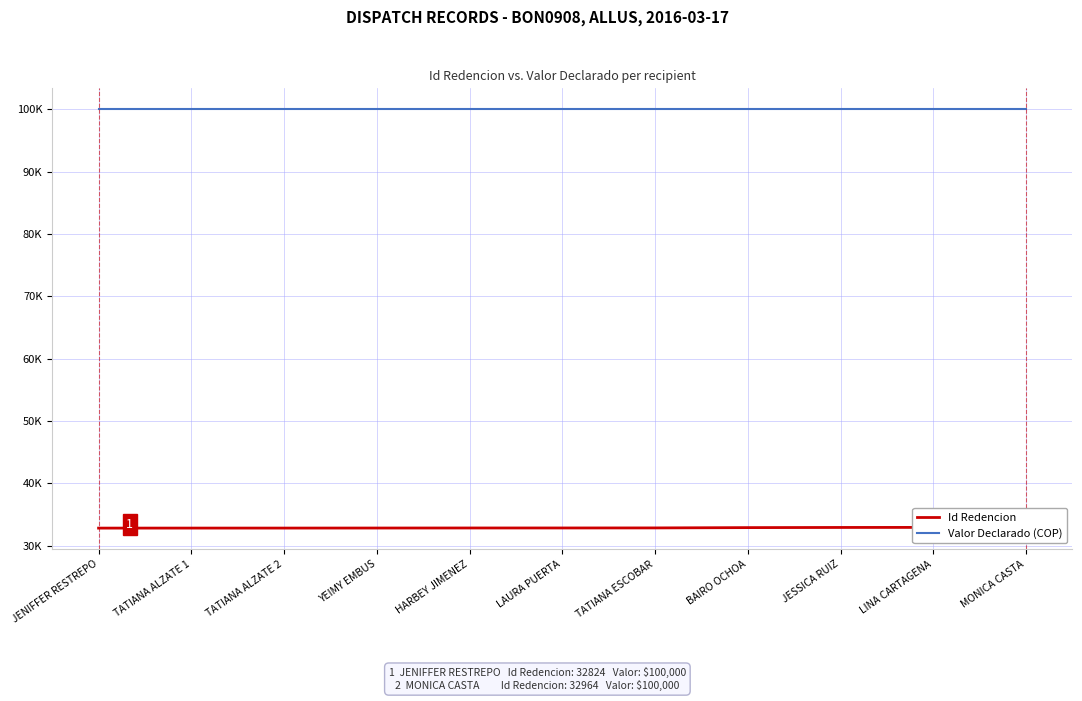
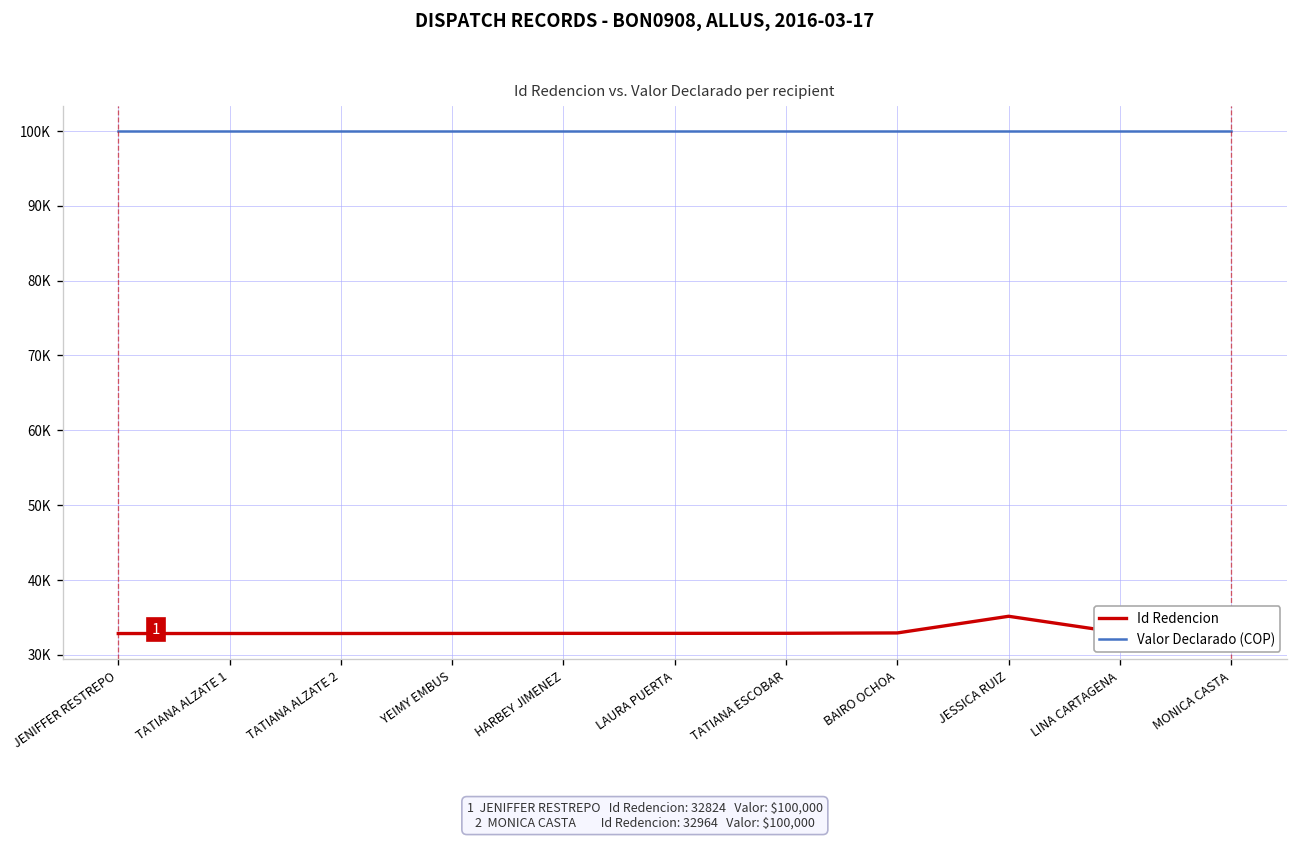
  {
    "Id Redencion": {
      "JENIFFER RESTREPO": 33000,
      "TATIANA ALZATE 1": 33000,
      "TATIANA ALZATE 2": 33000,
      "YEIMY EMBUS": 33000,
      "HARBEY JIMENEZ": 33000,
      "LAURA PUERTA": 33000,
      "TATIANA ESCOBAR": 33000,
      "BAIRO OCHOA": 33000,
-     "JESSICA RUIZ": 33000
+     "JESSICA RUIZ": 35000
    },
    "Valor Declarado (COP)": {
      "JENIFFER RESTREPO": 100000,
      "TATIANA ALZATE 1": 100000,
      "TATIANA ALZATE 2": 100000,
      "YEIMY EMBUS": 100000,
      "HARBEY JIMENEZ": 100000,
      "LAURA PUERTA": 100000,
      "TATIANA ESCOBAR": 100000,
      "BAIRO OCHOA": 100000,
      "JESSICA RUIZ": 100000,
      "LINA CARTAGENA": 100000,
      "MONICA CASTA": 100000
    }
  }
